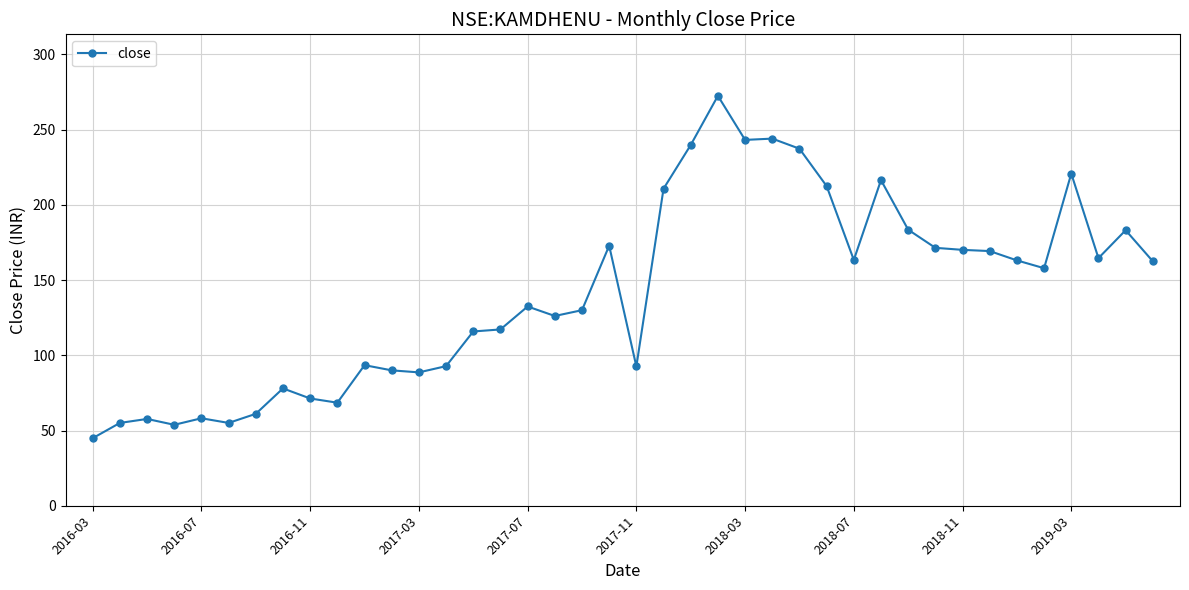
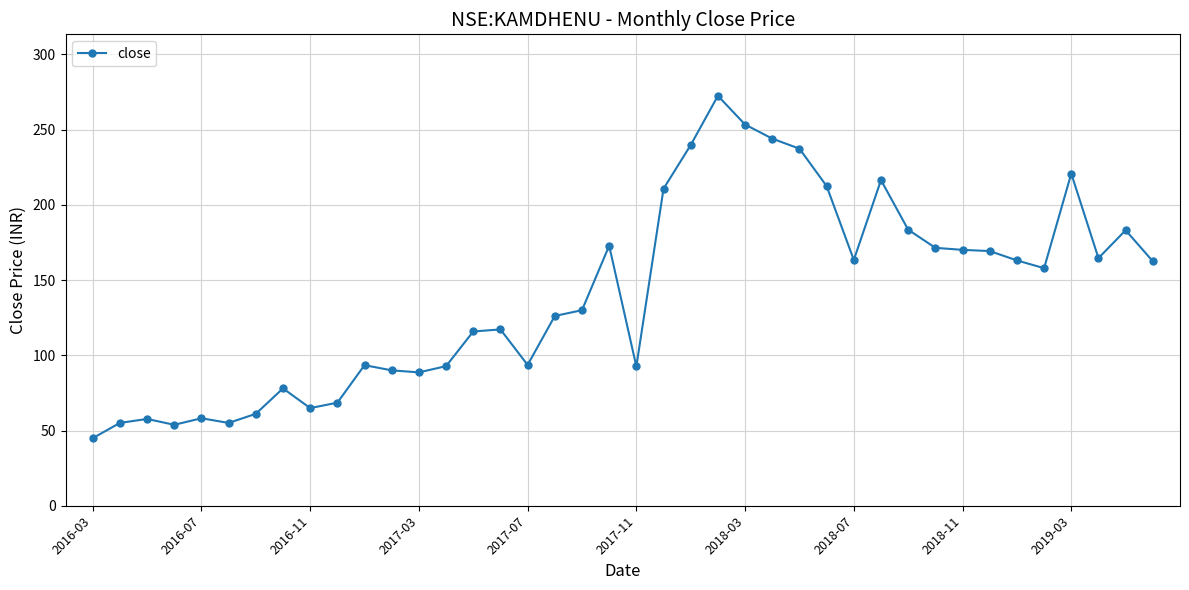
  {
    "2016-03": 45,
    "2016-07": 58,
-   "2016-11": 71,
+   "2016-11": 65,
    "2017-03": 89,
-   "2017-07": 132,
+   "2017-07": 94,
    "2017-11": 93,
-   "2018-03": 243,
+   "2018-03": 253,
    "2018-07": 163,
    "2018-11": 170,
    "2019-03": 221
  }
